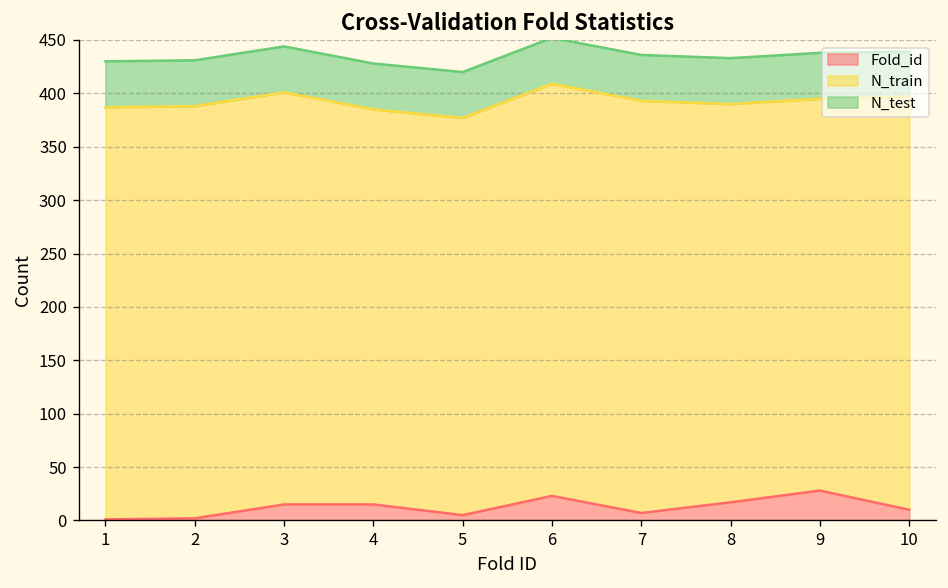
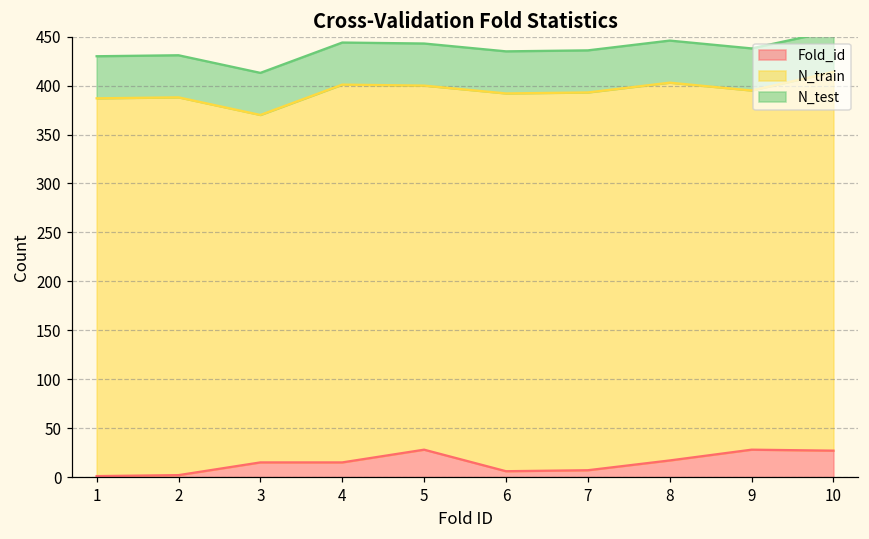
  {
    "Fold_id": {
      "1": 0,
      "2": 0,
      "3": 20,
      "4": 20,
-     "5": 10,
-     "6": 20,
+     "5": 30,
+     "6": 10,
      "7": 10,
      "8": 20,
      "9": 30,
-     "10": 10
+     "10": 30
    },
    "N_train": {
      "1": 390,
      "2": 390,
-     "3": 390,
-     "4": 370,
+     "3": 360,
+     "4": 390,
      "5": 370,
      "6": 390,
      "7": 390,
-     "8": 370,
+     "8": 390,
      "9": 370
    },
    "N_test": {
      "1": 40,
      "2": 40,
      "3": 40,
      "4": 40,
      "5": 40,
      "6": 40,
      "7": 40,
      "8": 40,
      "9": 40
    }
  }
